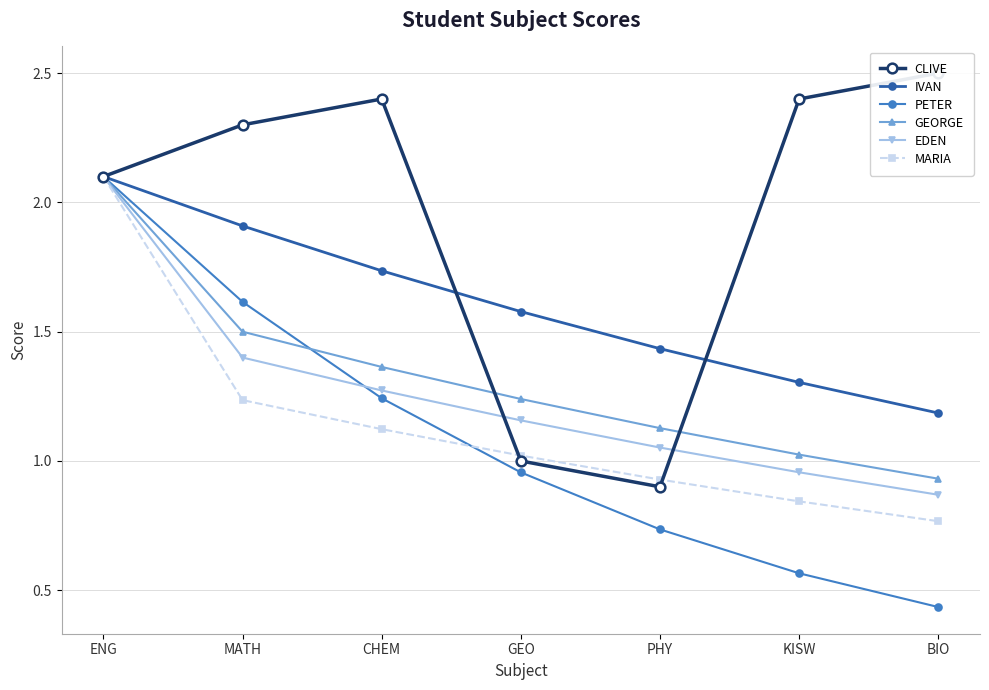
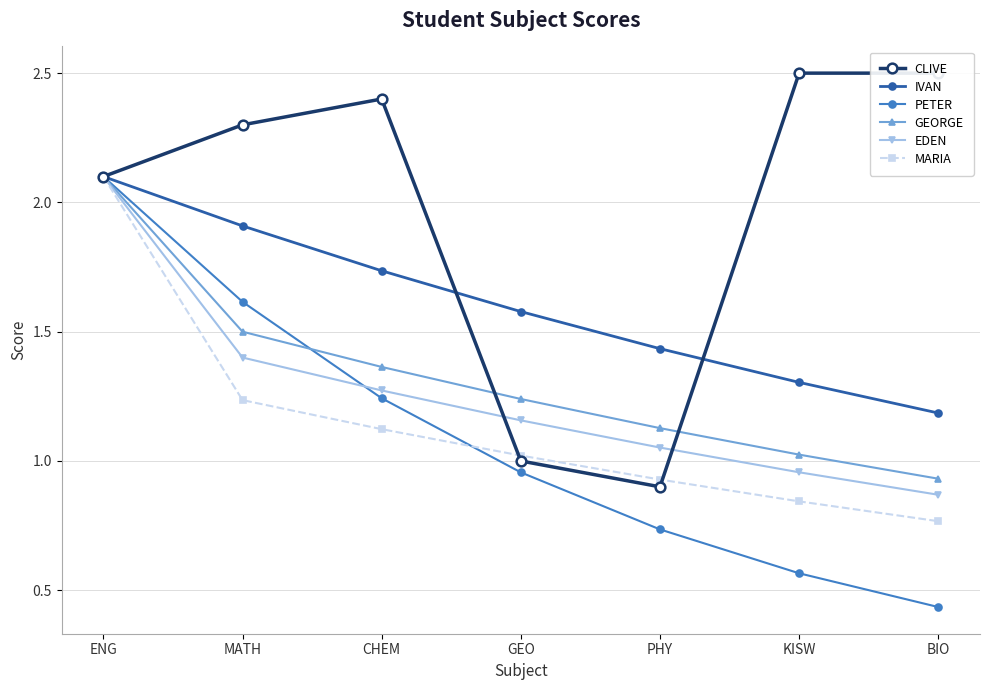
  {
    "CLIVE": {
      "MATH": 2.3,
      "CHEM": 2.4,
      "GEO": 1.0,
      "PHY": 0.9,
-     "KISW": 2.4
+     "KISW": 2.5
    }
  }
